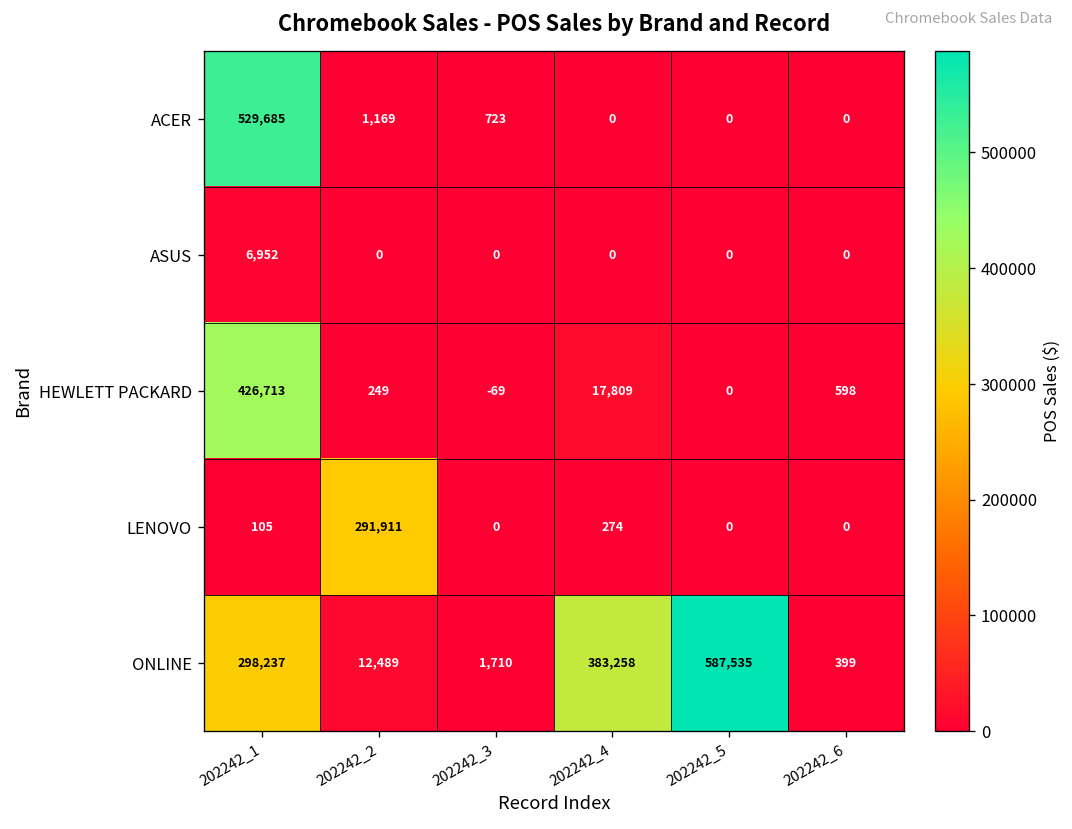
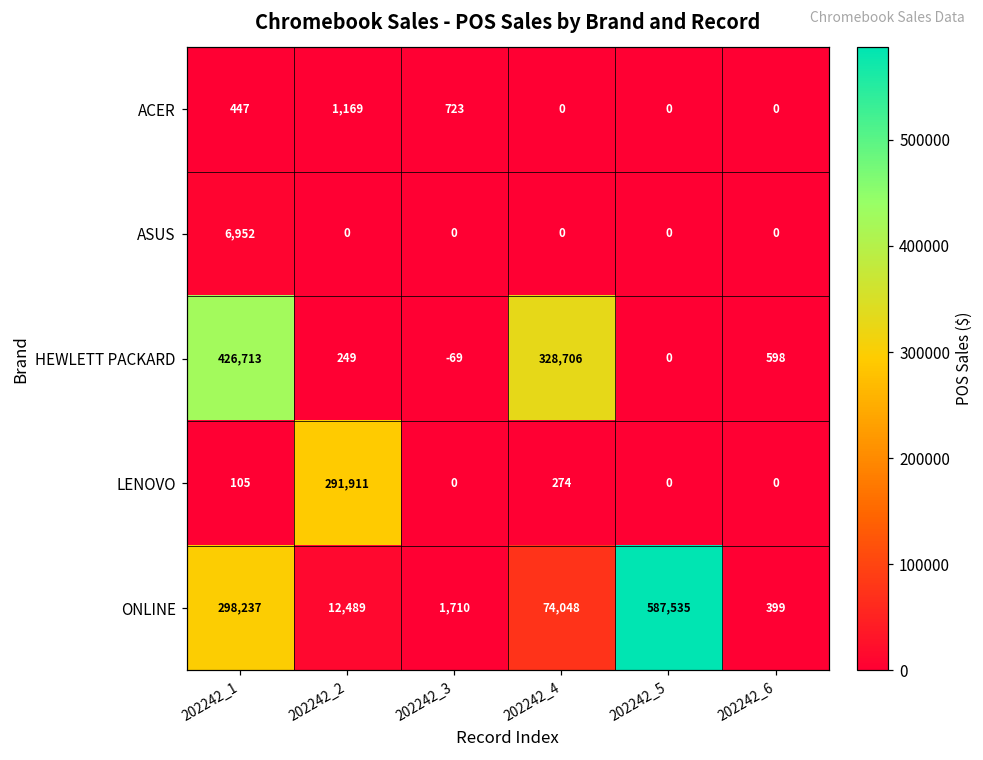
  {
    "ACER": {
-     "202242_1": "529,685",
+     "202242_1": "447",
      "202242_2": "1,169",
      "202242_3": "723",
      "202242_4": "0",
      "202242_5": "0",
      "202242_6": "0"
    },
    "ASUS": {
      "202242_1": "6,952",
      "202242_2": "0",
      "202242_3": "0",
      "202242_4": "0",
      "202242_5": "0",
      "202242_6": "0"
    },
    "HEWLETT PACKARD": {
      "202242_1": "426,713",
      "202242_2": "249",
      "202242_3": "-69",
-     "202242_4": "17,809",
+     "202242_4": "328,706",
      "202242_5": "0",
      "202242_6": "598"
    },
    "LENOVO": {
      "202242_1": "105",
      "202242_2": "291,911",
      "202242_3": "0",
      "202242_4": "274",
      "202242_5": "0",
      "202242_6": "0"
    },
    "ONLINE": {
      "202242_1": "298,237",
      "202242_2": "12,489",
      "202242_3": "1,710",
-     "202242_4": "383,258",
+     "202242_4": "74,048",
      "202242_5": "587,535",
      "202242_6": "399"
    }
  }
